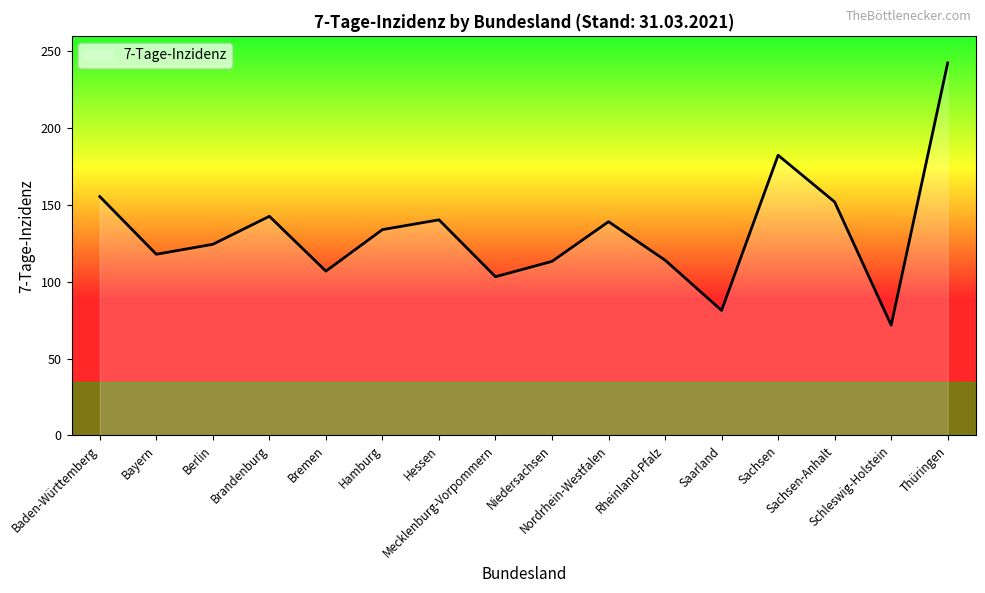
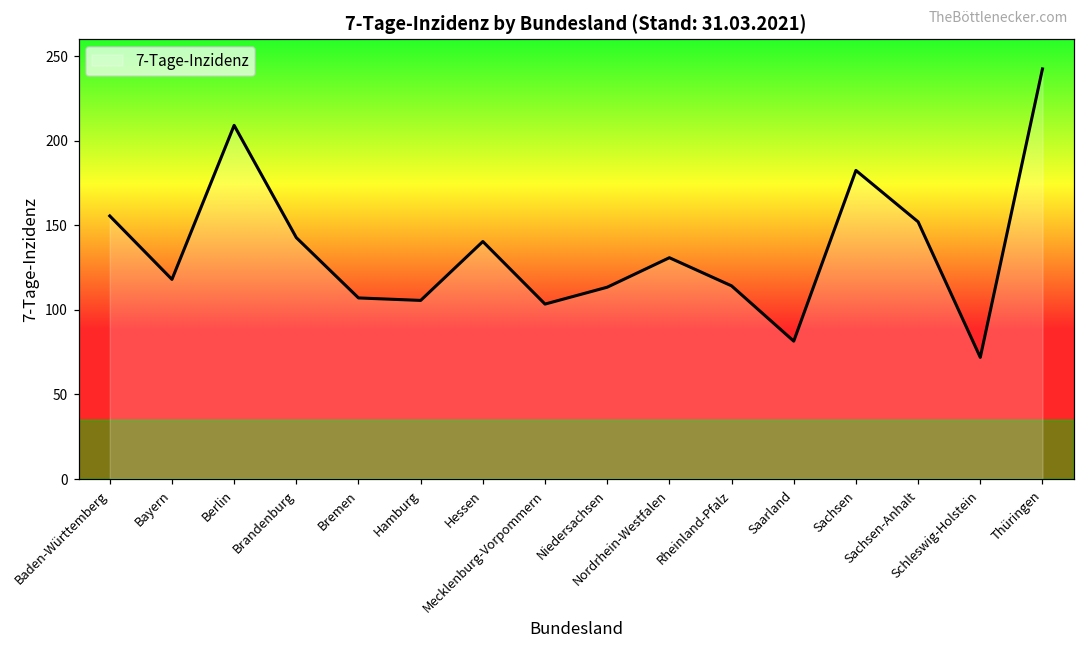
  {
    "Baden-Württemberg": 155,
    "Bayern": 118,
-   "Berlin": 124,
+   "Berlin": 209,
    "Brandenburg": 143,
    "Bremen": 107,
-   "Hamburg": 134,
+   "Hamburg": 105,
    "Hessen": 140,
    "Mecklenburg-Vorpommern": 103,
    "Niedersachsen": 113,
-   "Nordrhein-Westfalen": 139,
+   "Nordrhein-Westfalen": 131,
    "Rheinland-Pfalz": 114,
    "Saarland": 81,
    "Sachsen": 182,
    "Sachsen-Anhalt": 152,
    "Schleswig-Holstein": 72,
    "Thüringen": 242
  }
